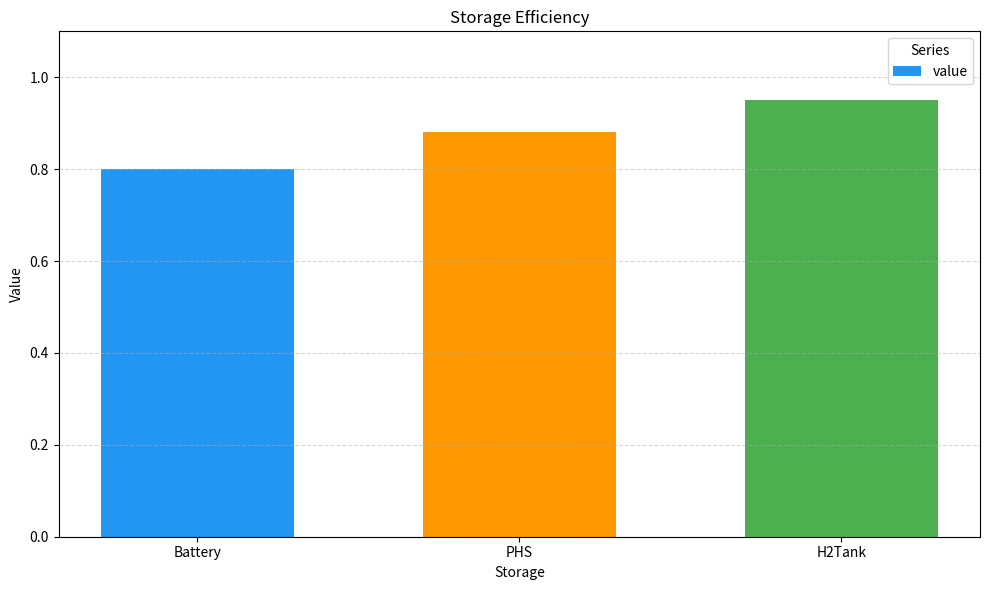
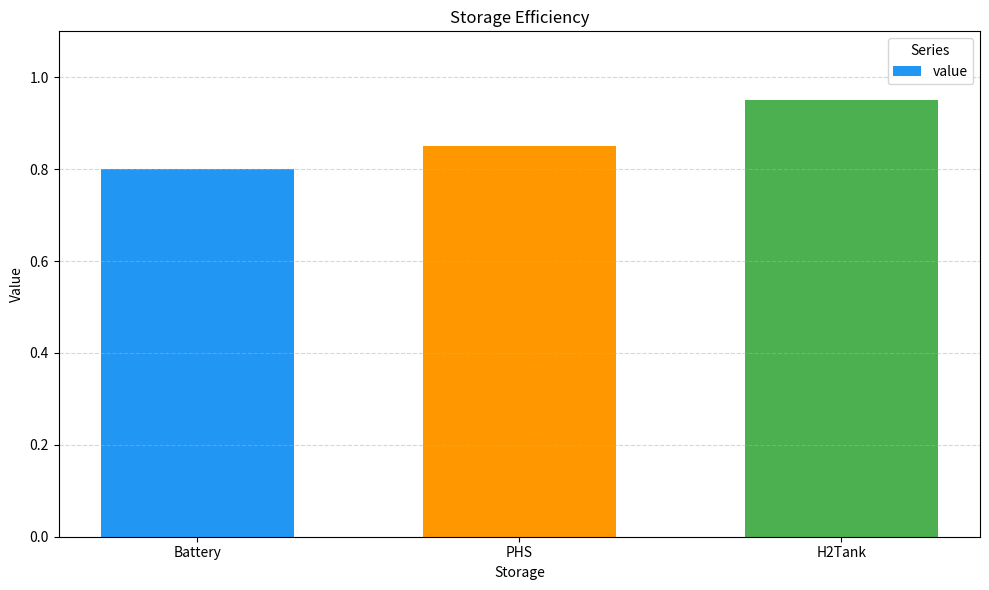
  {
    "Battery": 0.80,
-   "PHS": 0.88,
+   "PHS": 0.85,
    "H2Tank": 0.95
  }
